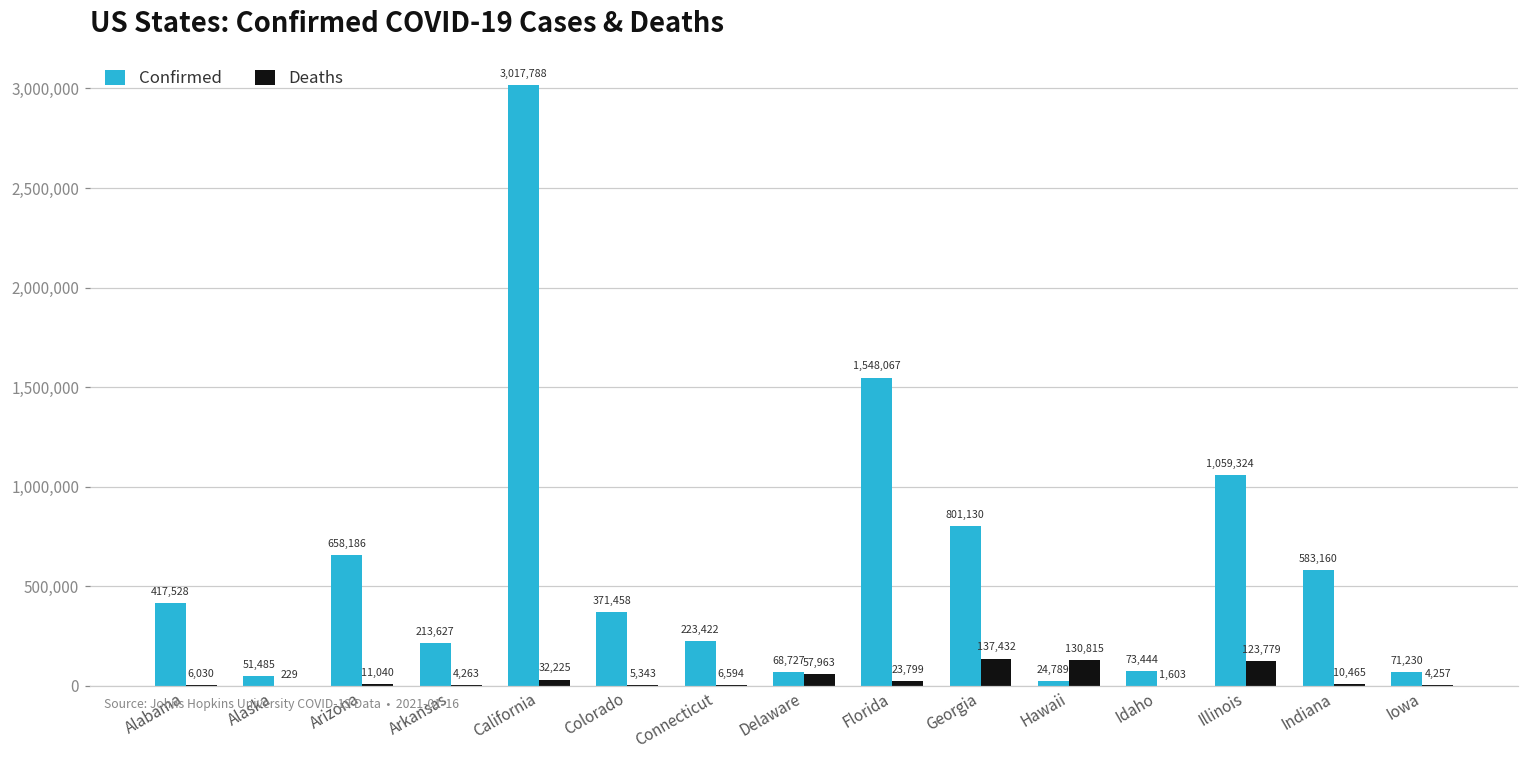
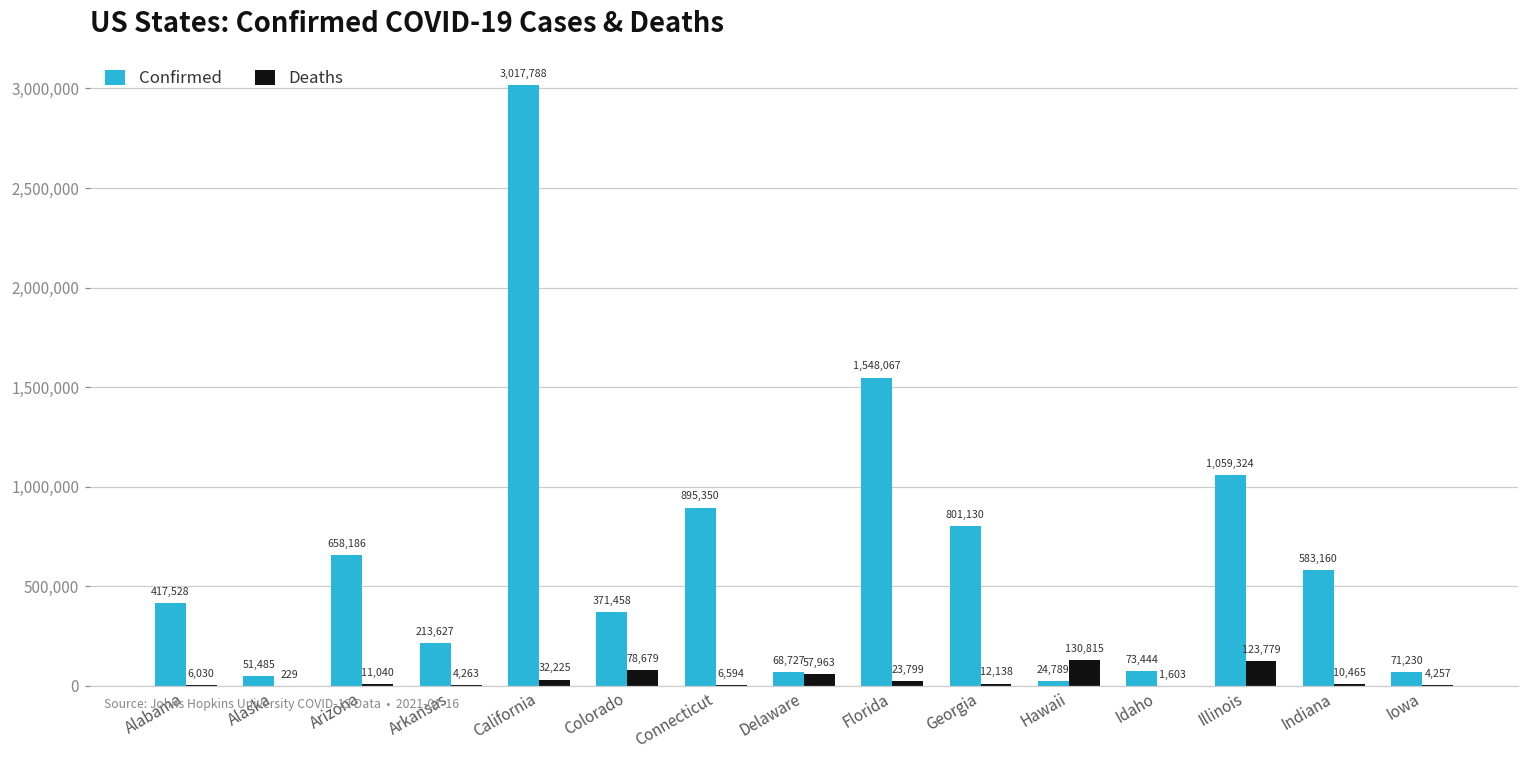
  {
    "Confirmed": {
      "Alabama": "417,528",
      "Alaska": "51,485",
      "Arizona": "658,186",
      "Arkansas": "213,627",
      "California": "3,017,788",
      "Colorado": "371,458",
-     "Connecticut": "223,422",
+     "Connecticut": "895,350",
      "Delaware": "68,727",
      "Florida": "1,548,067",
      "Georgia": "801,130",
      "Hawaii": "24,789",
      "Idaho": "73,444",
      "Illinois": "1,059,324",
      "Indiana": "583,160",
      "Iowa": "71,230"
    },
    "Deaths": {
      "Alabama": "6,030",
      "Alaska": "229",
      "Arizona": "11,040",
      "Arkansas": "4,263",
      "California": "32,225",
-     "Colorado": "5,343",
+     "Colorado": "78,679",
      "Connecticut": "6,594",
      "Delaware": "57,963",
      "Florida": "23,799",
-     "Georgia": "137,432",
+     "Georgia": "12,138",
      "Hawaii": "130,815",
      "Idaho": "1,603",
      "Illinois": "123,779",
      "Indiana": "10,465",
      "Iowa": "4,257"
    }
  }
